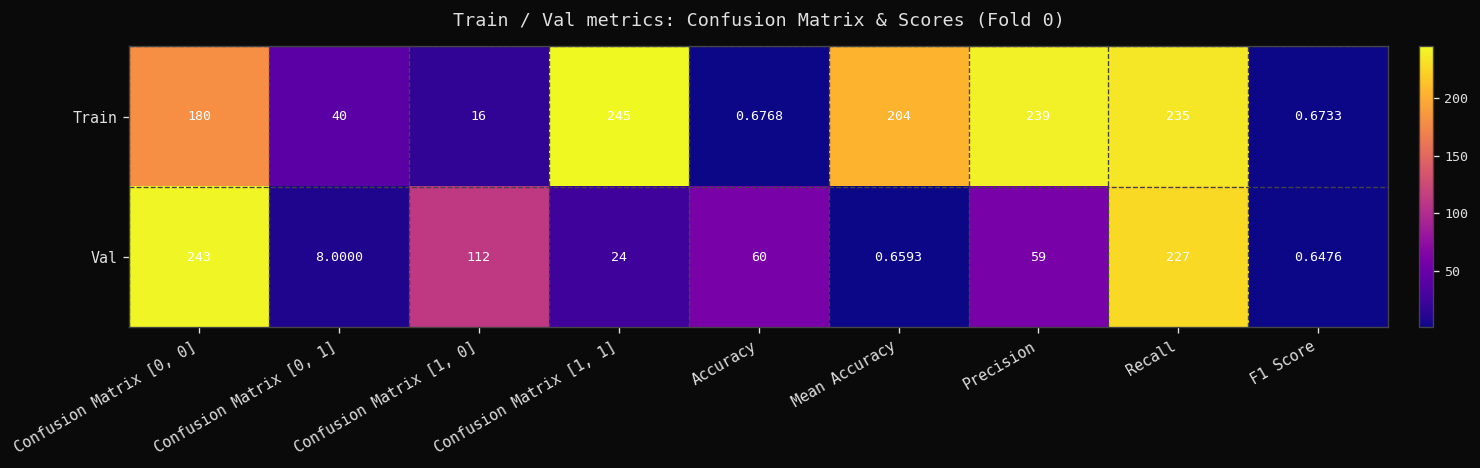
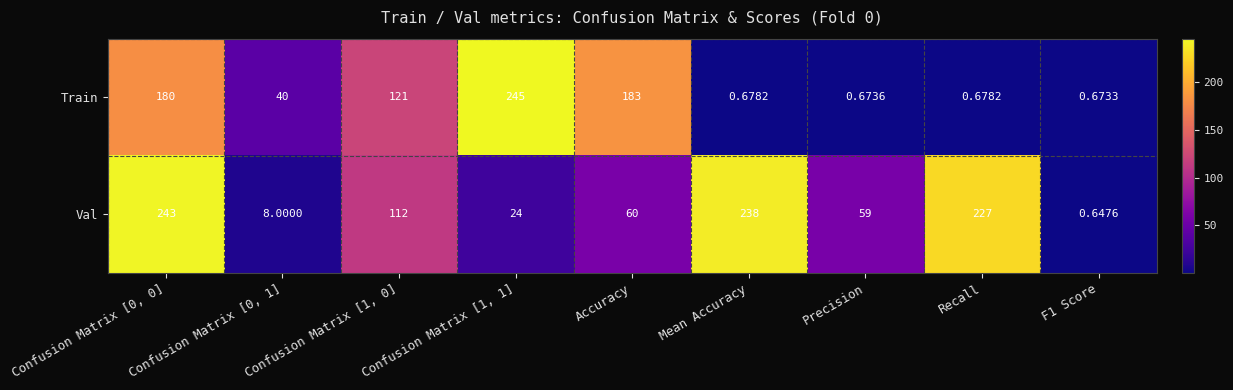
  {
    "Train": {
      "Confusion Matrix [0, 0]": 180,
      "Confusion Matrix [0, 1]": 40,
-     "Confusion Matrix [1, 0]": 16,
+     "Confusion Matrix [1, 0]": 121,
      "Confusion Matrix [1, 1]": 245,
-     "Accuracy": 0.6768,
-     "Mean Accuracy": 204,
-     "Precision": 239,
-     "Recall": 235,
+     "Accuracy": 183,
+     "Mean Accuracy": 0.6782,
+     "Precision": 0.6736,
+     "Recall": 0.6782,
      "F1 Score": 0.6733
    },
    "Val": {
      "Confusion Matrix [0, 0]": 243,
      "Confusion Matrix [0, 1]": 8.0000,
      "Confusion Matrix [1, 0]": 112,
      "Confusion Matrix [1, 1]": 24,
      "Accuracy": 60,
-     "Mean Accuracy": 0.6593,
+     "Mean Accuracy": 238,
      "Precision": 59,
      "Recall": 227,
      "F1 Score": 0.6476
    }
  }
